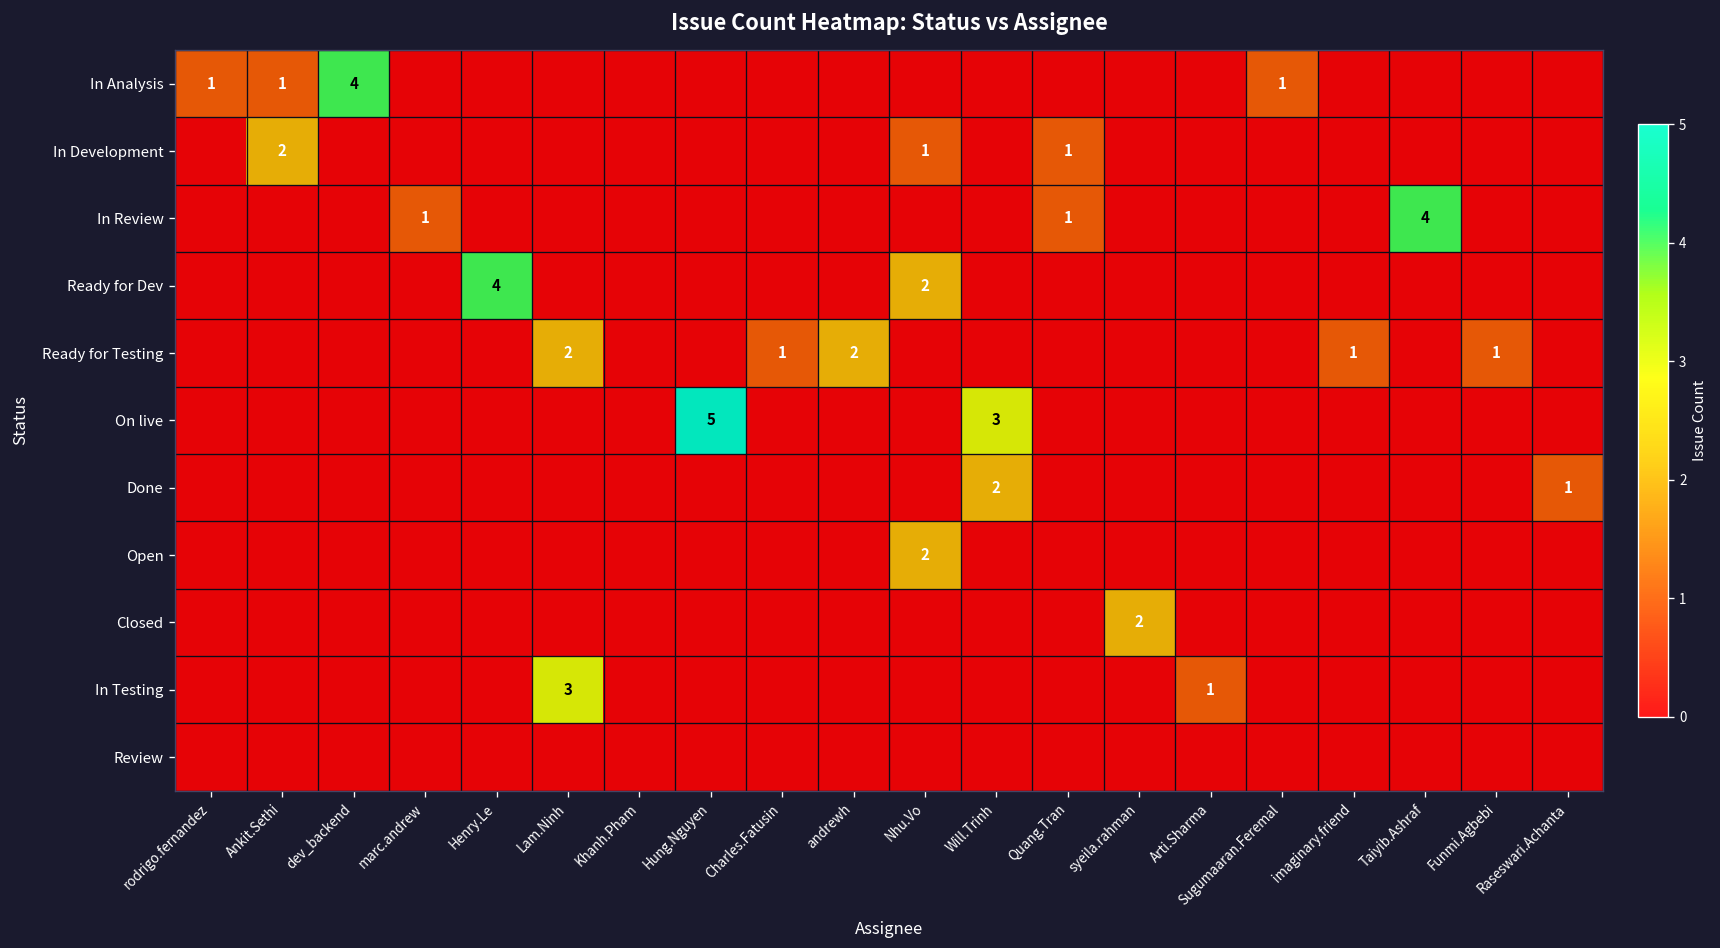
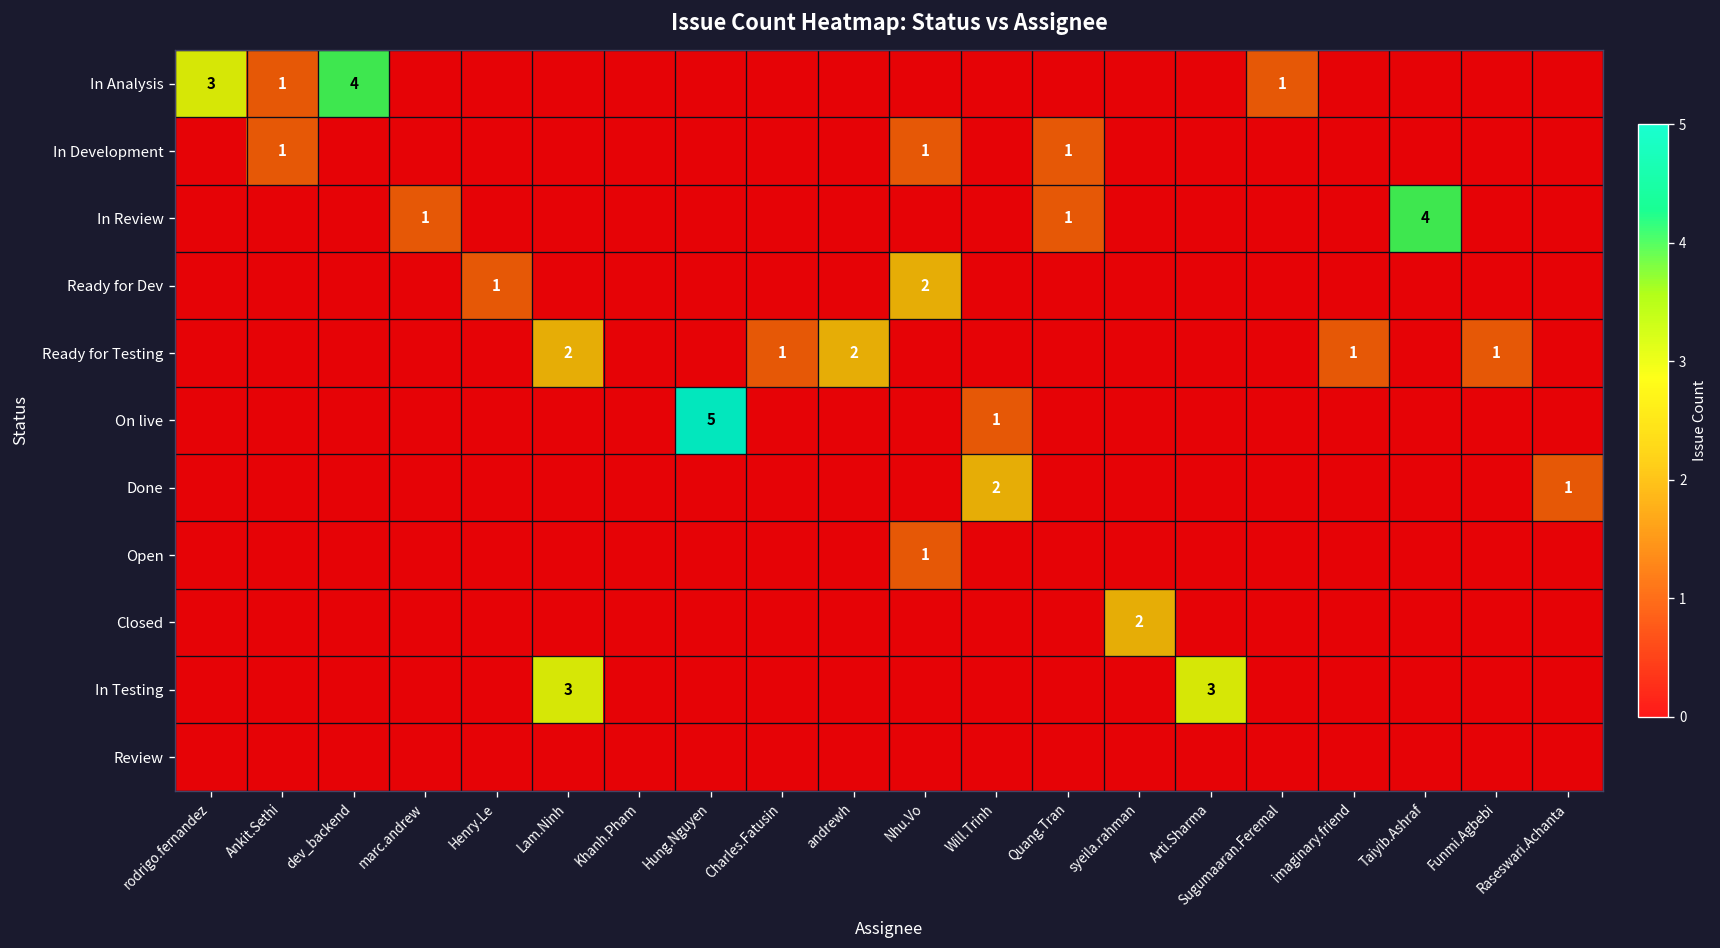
  {
    "In Analysis": {
-     "rodrigo.fernandez": 1,
+     "rodrigo.fernandez": 3,
      "Ankit.Sethi": 1,
      "dev_backend": 4,
      "Sugumaaran.Feremal": 1
    },
    "In Development": {
-     "Ankit.Sethi": 2,
+     "Ankit.Sethi": 1,
      "Nhu.Vo": 1,
      "Quang.Tran": 1
    },
    "In Review": {
      "marc.andrew": 1,
      "Quang.Tran": 1,
      "Taiyib.Ashraf": 4
    },
    "Ready for Dev": {
-     "Henry.Le": 4,
+     "Henry.Le": 1,
      "Nhu.Vo": 2
    },
    "Ready for Testing": {
      "Lam.Ninh": 2,
      "Charles.Fatusin": 1,
      "andrewh": 2,
      "imaginary.friend": 1,
      "Funmi.Agbebi": 1
    },
    "On live": {
      "Hung.Nguyen": 5,
-     "Will.Trinh": 3
+     "Will.Trinh": 1
    },
    "Done": {
      "Will.Trinh": 2,
      "Raseswari.Achanta": 1
    },
    "Open": {
-     "Nhu.Vo": 2
+     "Nhu.Vo": 1
    },
    "Closed": {
      "syeila.rahman": 2
    },
    "In Testing": {
      "Lam.Ninh": 3,
-     "Arti.Sharma": 1
+     "Arti.Sharma": 3
    }
  }
